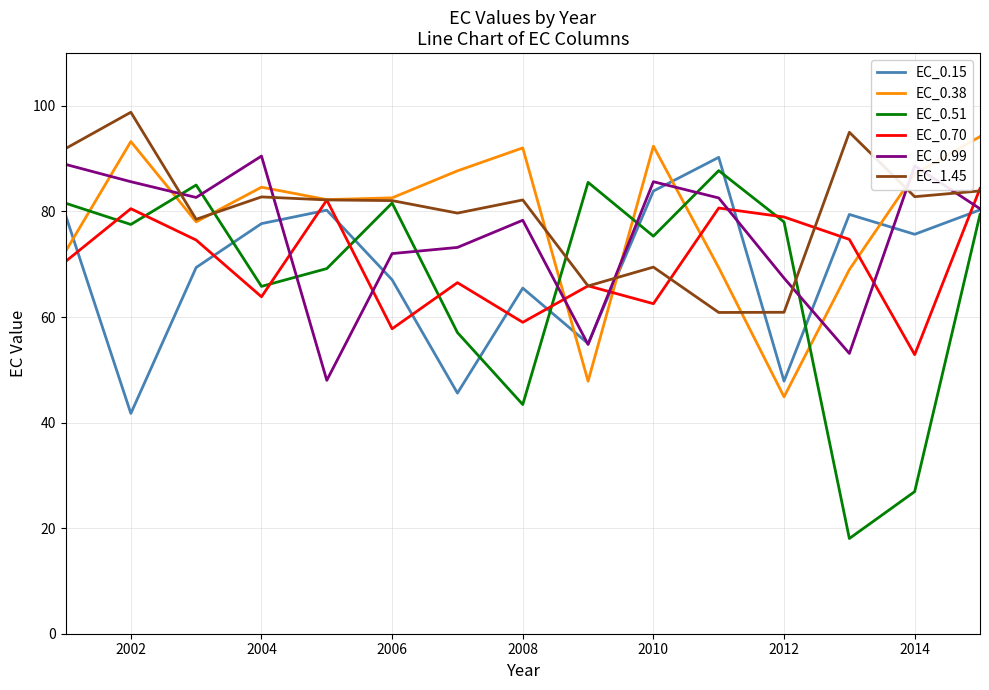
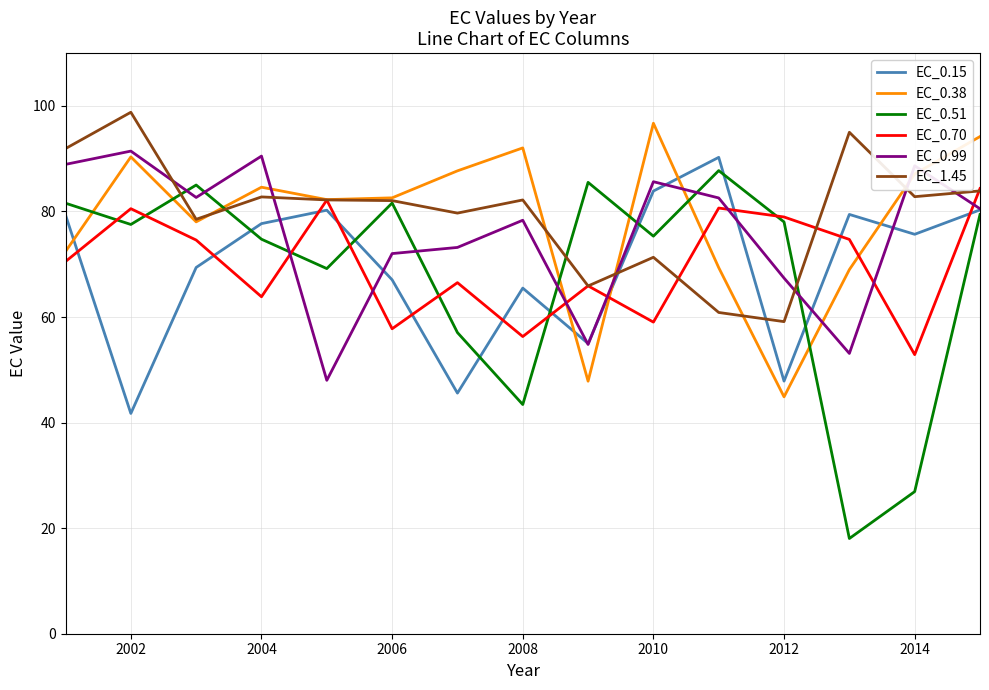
  {
    "EC_0.15": {
      "2002": 42,
      "2004": 78,
      "2006": 67,
      "2008": 65,
      "2010": 84,
      "2012": 48,
      "2014": 76
    },
    "EC_0.38": {
-     "2002": 93,
+     "2002": 90,
      "2004": 85,
      "2006": 83,
      "2008": 92,
-     "2010": 92,
+     "2010": 97,
      "2012": 45
    },
    "EC_0.51": {
      "2002": 78,
-     "2004": 66,
+     "2004": 75,
      "2008": 43,
      "2010": 75,
      "2012": 78,
      "2014": 27
    },
    "EC_0.70": {
      "2002": 81,
      "2004": 64,
      "2006": 58,
-     "2008": 59,
-     "2010": 63,
+     "2008": 56,
+     "2010": 59,
      "2012": 79,
      "2014": 53
    },
    "EC_0.99": {
-     "2002": 86,
+     "2002": 91,
      "2004": 90,
      "2006": 72,
      "2008": 78,
      "2010": 86,
      "2012": 67
    },
    "EC_1.45": {
      "2002": 99,
      "2004": 83,
      "2008": 82,
-     "2010": 69,
-     "2012": 61,
+     "2010": 71,
+     "2012": 59,
      "2014": 83
    }
  }
